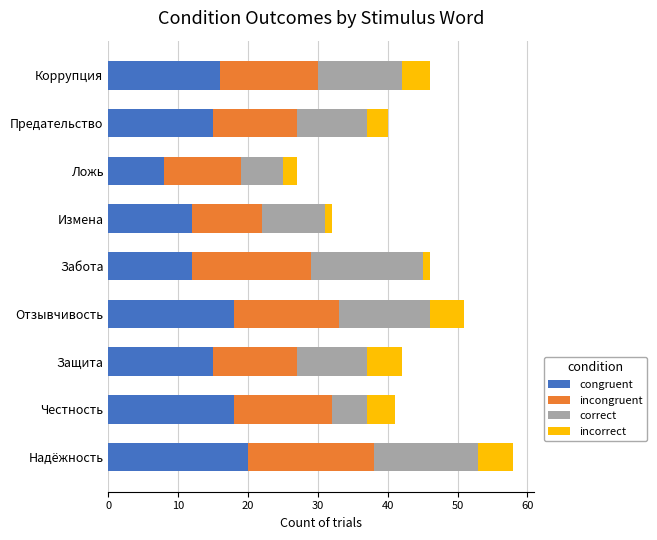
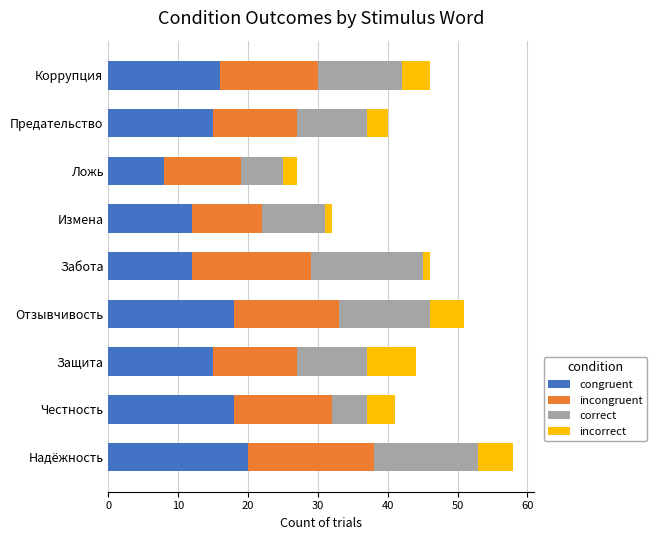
  {
    "congruent": {
      "Коррупция": 16,
      "Предательство": 15,
      "Ложь": 8,
      "Измена": 12,
      "Забота": 12,
      "Отзывчивость": 18,
      "Защита": 15,
      "Честность": 18,
      "Надёжность": 20
    },
    "incongruent": {
      "Коррупция": 14,
      "Предательство": 12,
      "Ложь": 11,
      "Измена": 10,
      "Забота": 17,
      "Отзывчивость": 15,
      "Защита": 12,
      "Честность": 14,
      "Надёжность": 18
    },
    "correct": {
      "Коррупция": 12,
      "Предательство": 10,
      "Ложь": 6,
      "Измена": 9,
      "Забота": 16,
      "Отзывчивость": 13,
      "Защита": 10,
      "Честность": 5,
      "Надёжность": 15
    },
    "incorrect": {
      "Коррупция": 4,
      "Предательство": 3,
      "Ложь": 2,
      "Измена": 1,
      "Забота": 1,
      "Отзывчивость": 5,
-     "Защита": 5,
+     "Защита": 7,
      "Честность": 4,
      "Надёжность": 5
    }
  }
